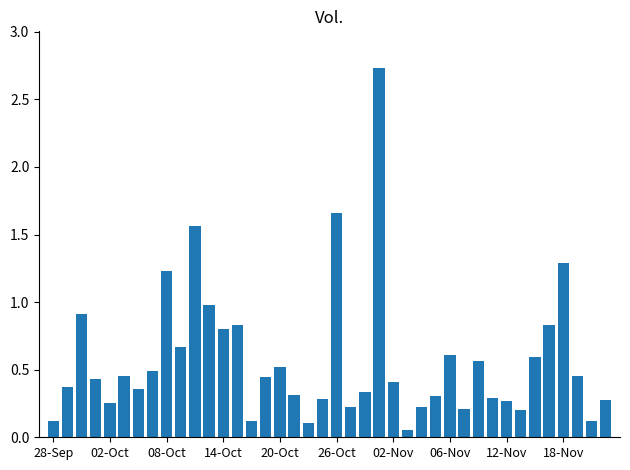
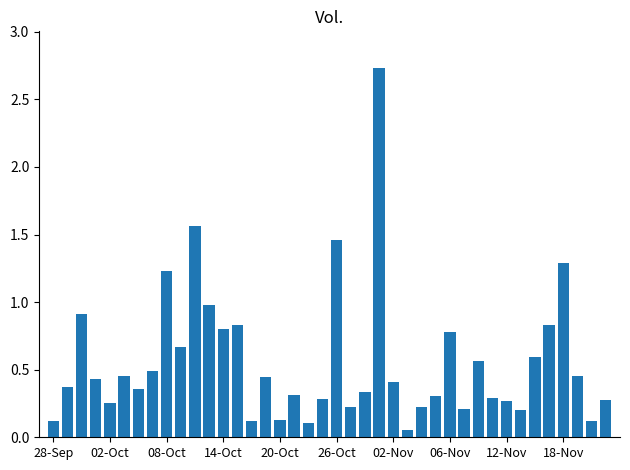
  {
    "28-Sep": 0.12,
    "02-Oct": 0.25,
    "08-Oct": 1.23,
    "14-Oct": 0.80,
-   "20-Oct": 0.52,
-   "26-Oct": 1.66,
+   "20-Oct": 0.13,
+   "26-Oct": 1.46,
    "02-Nov": 0.41,
-   "06-Nov": 0.61,
+   "06-Nov": 0.78,
    "12-Nov": 0.27,
    "18-Nov": 1.29
  }
